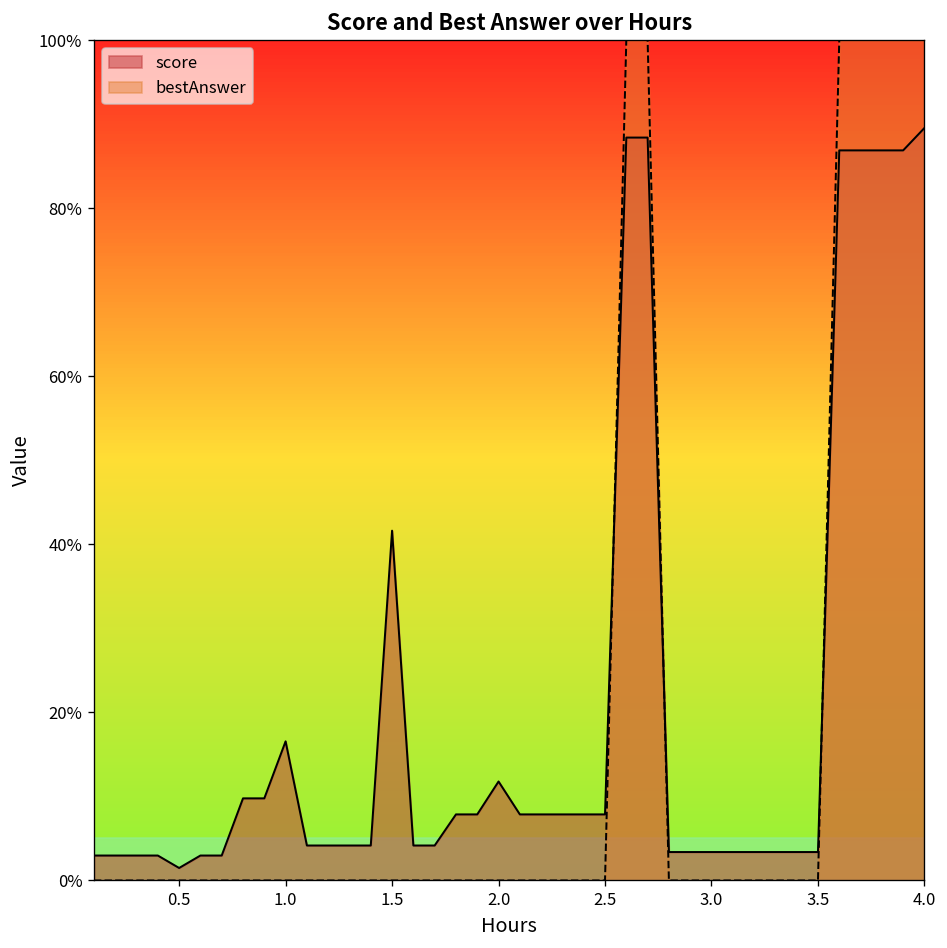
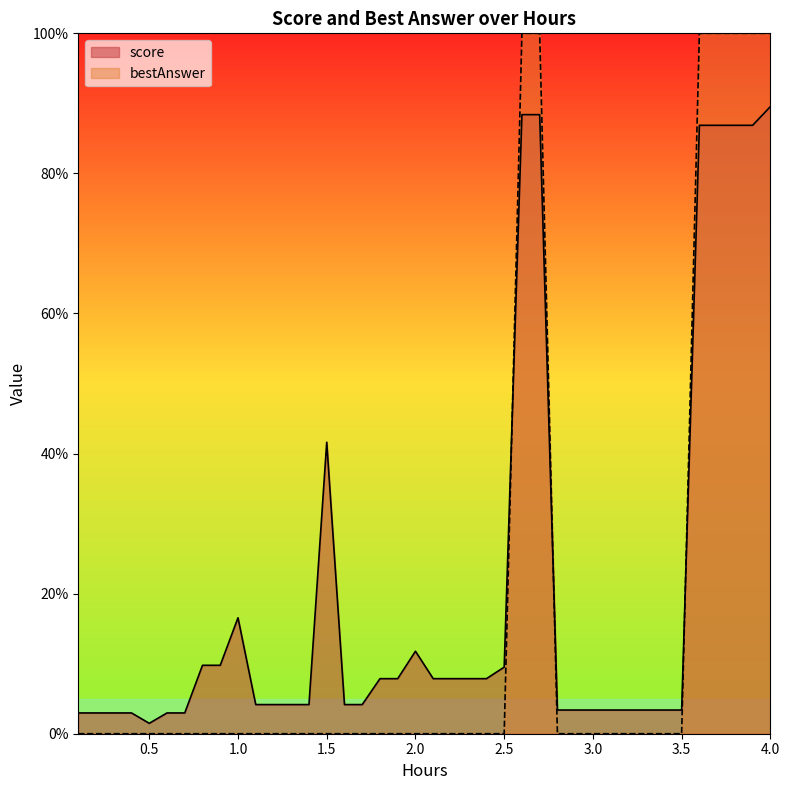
  {
    "score": {
      "1.0": "17%",
      "1.5": "42%",
      "2.0": "12%",
-     "2.5": "8%",
+     "2.5": "10%",
      "4.0": "90%"
    },
    "bestAnswer": {
      "4.0": "100%"
    }
  }
